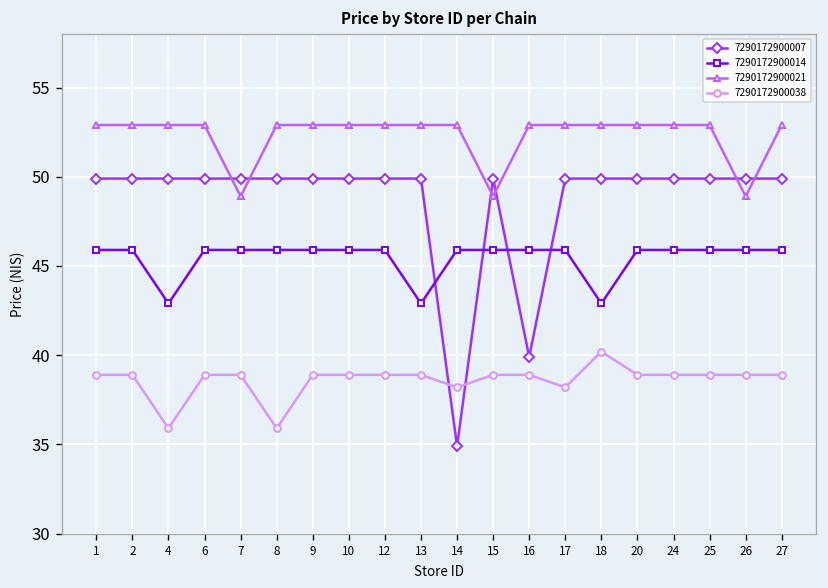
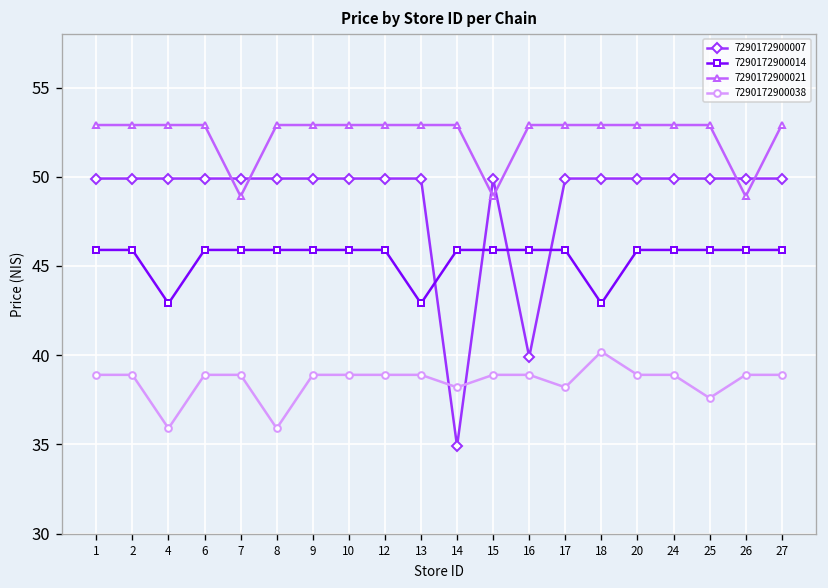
  {
    "7290172900038": {
      "1": 38.9,
      "2": 38.9,
      "4": 35.9,
      "6": 38.9,
      "7": 38.9,
      "8": 35.9,
      "9": 38.9,
      "10": 38.9,
      "12": 38.9,
      "13": 38.9,
      "14": 38.2,
      "15": 38.9,
      "16": 38.9,
      "17": 38.2,
      "18": 40.2,
      "20": 38.9,
      "24": 38.9,
-     "25": 38.9,
+     "25": 37.6,
      "26": 38.9,
      "27": 38.9
    }
  }
